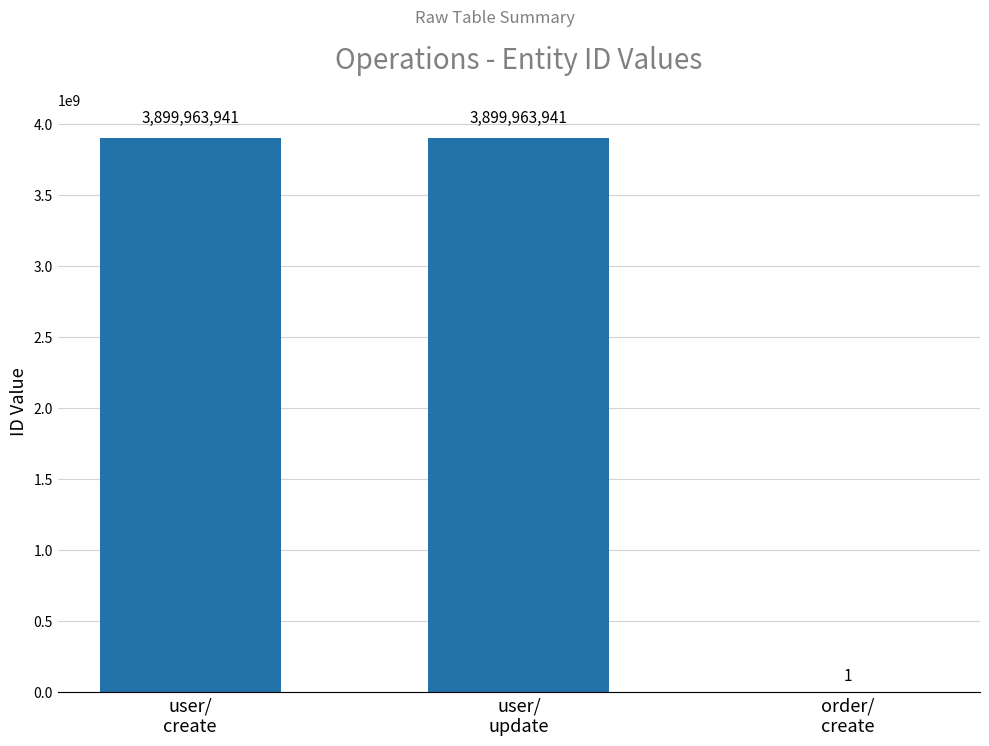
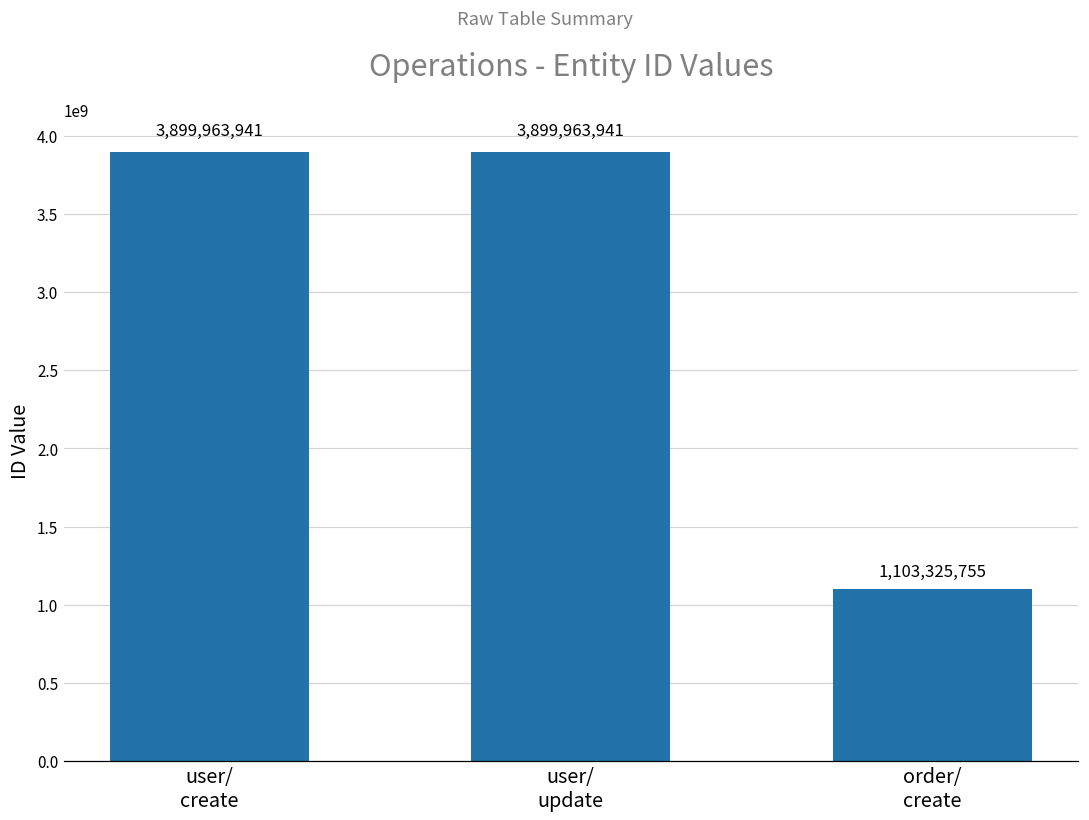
  {
    "user/ create": "3,899,963,941",
    "user/ update": "3,899,963,941",
-   "order/ create": "1"
+   "order/ create": "1,103,325,755"
  }
